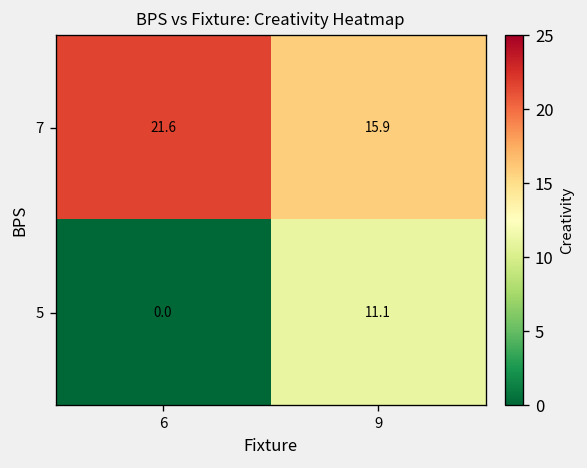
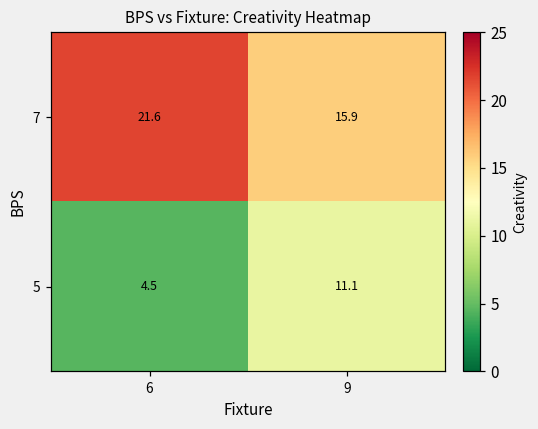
  {
    "7": {
      "6": 21.6,
      "9": 15.9
    },
    "5": {
-     "6": 0.0,
+     "6": 4.5,
      "9": 11.1
    }
  }
